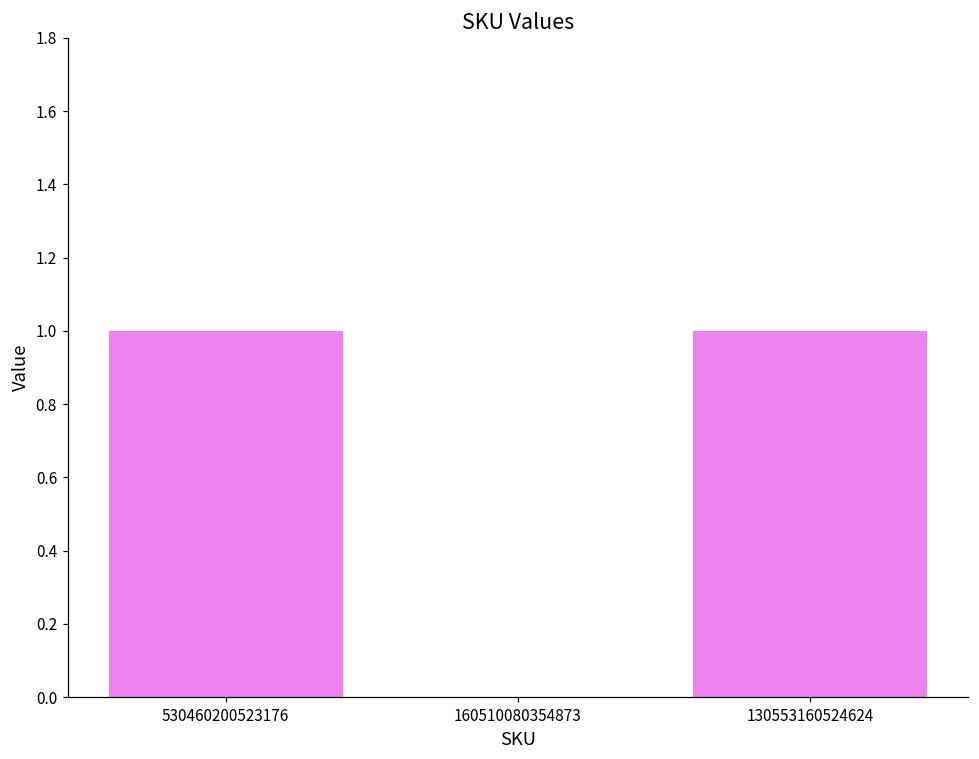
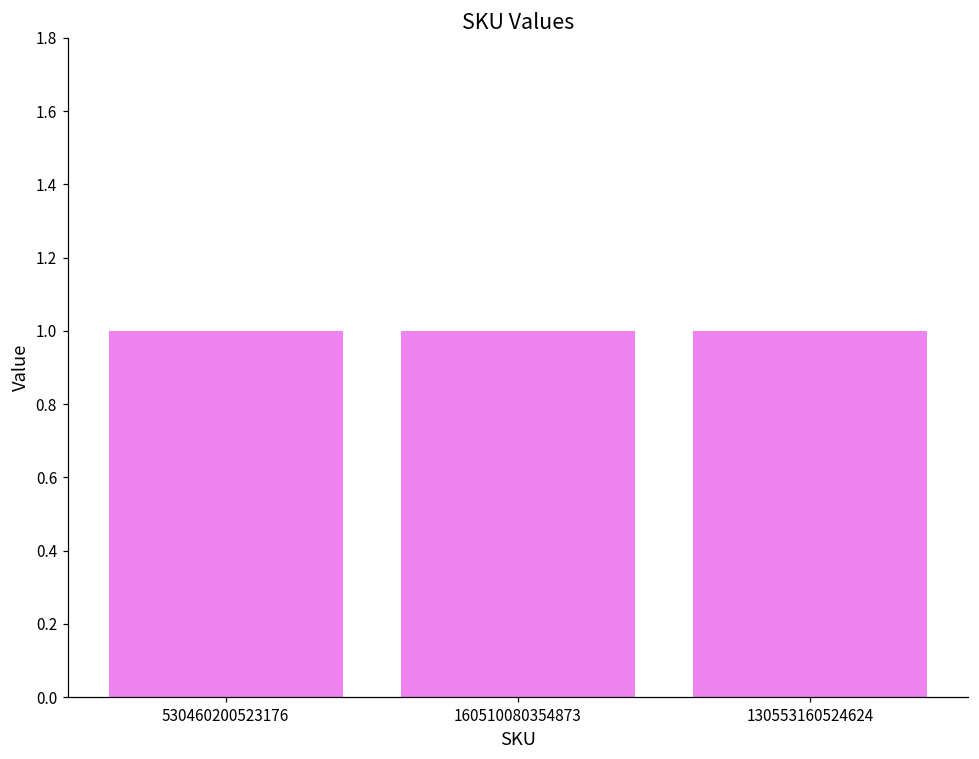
  {
    "530460200523176": 1,
-   "160510080354873": 0,
+   "160510080354873": 1,
    "130553160524624": 1
  }
